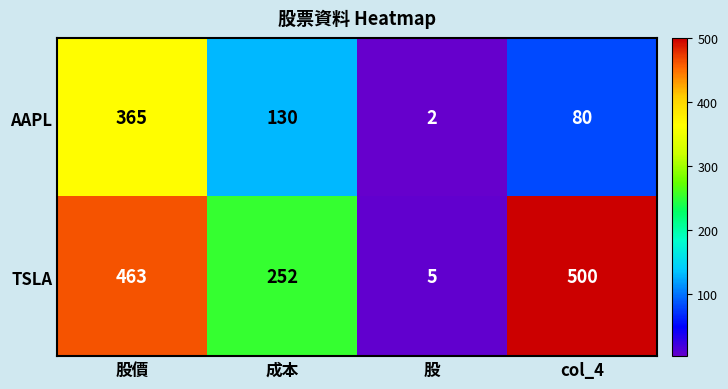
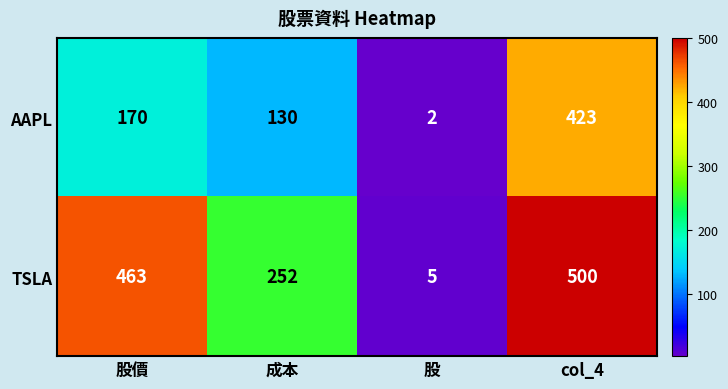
  {
    "AAPL": {
-     "股價": 365,
+     "股價": 170,
      "成本": 130,
      "股": 2,
-     "col_4": 80
+     "col_4": 423
    },
    "TSLA": {
      "股價": 463,
      "成本": 252,
      "股": 5,
      "col_4": 500
    }
  }
